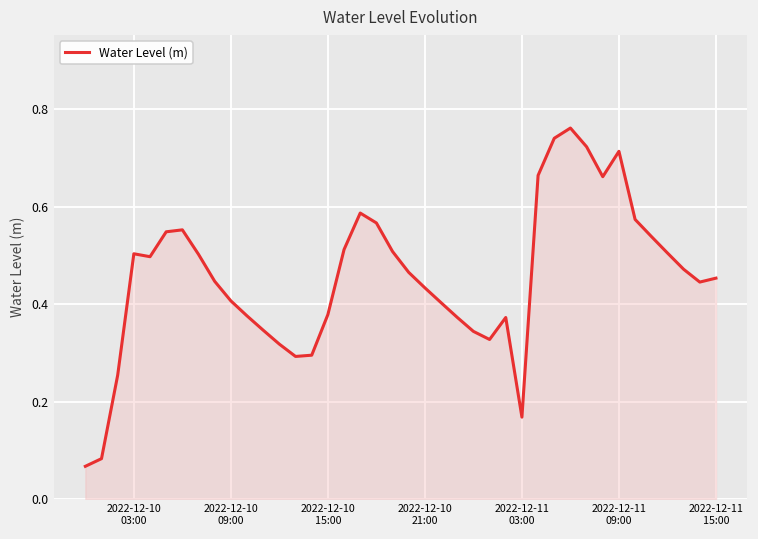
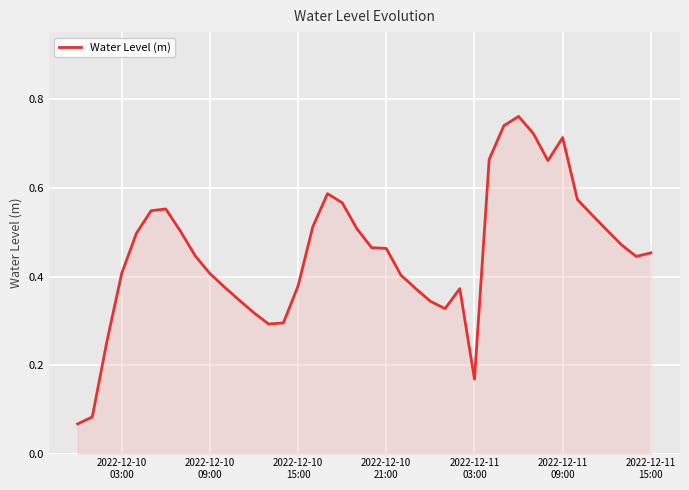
  {
-   "2022-12-10 03:00": 0.50,
+   "2022-12-10 03:00": 0.41,
    "2022-12-10 09:00": 0.41,
    "2022-12-10 15:00": 0.38,
-   "2022-12-10 21:00": 0.43,
+   "2022-12-10 21:00": 0.46,
    "2022-12-11 03:00": 0.17,
    "2022-12-11 09:00": 0.71,
    "2022-12-11 15:00": 0.45
  }
